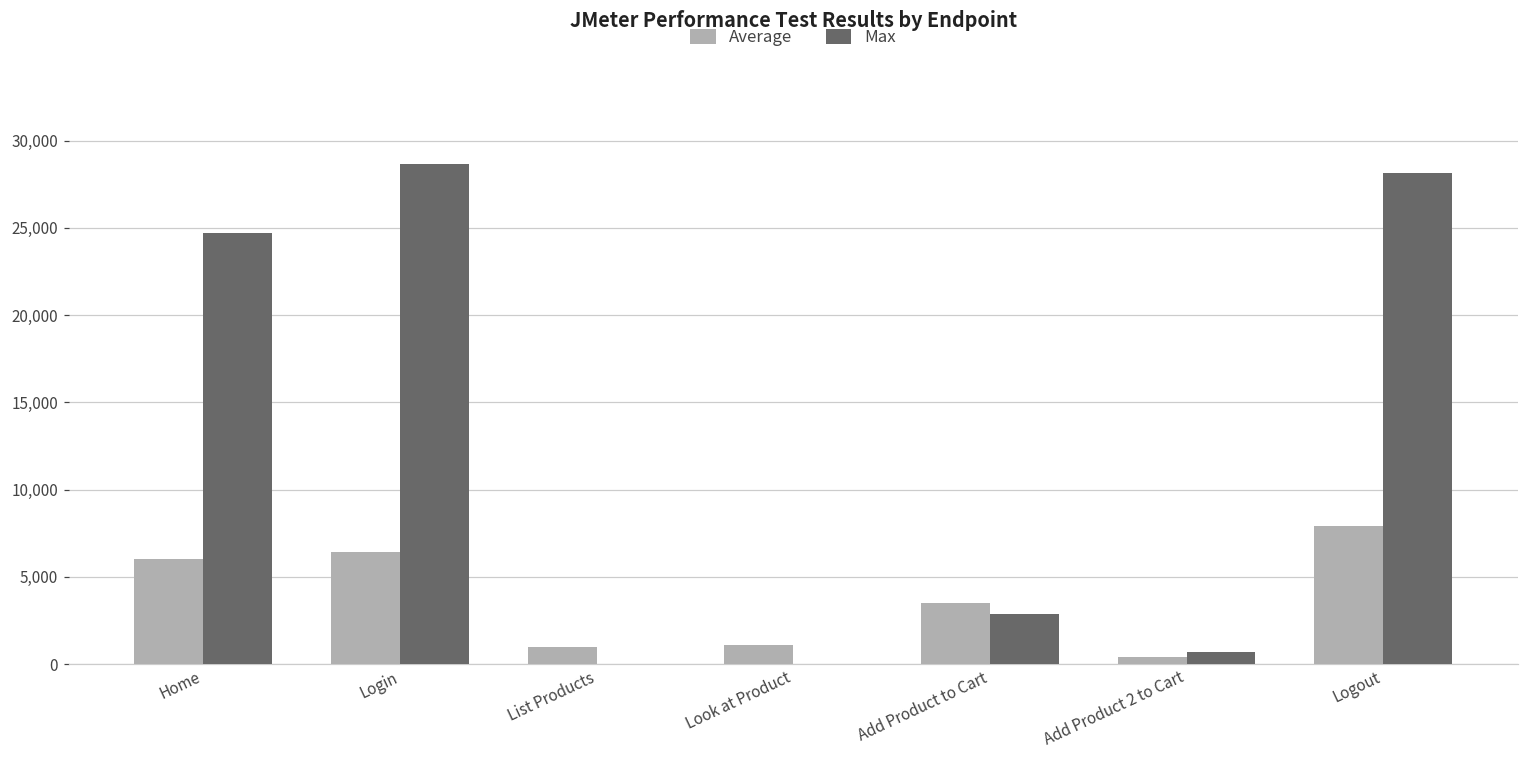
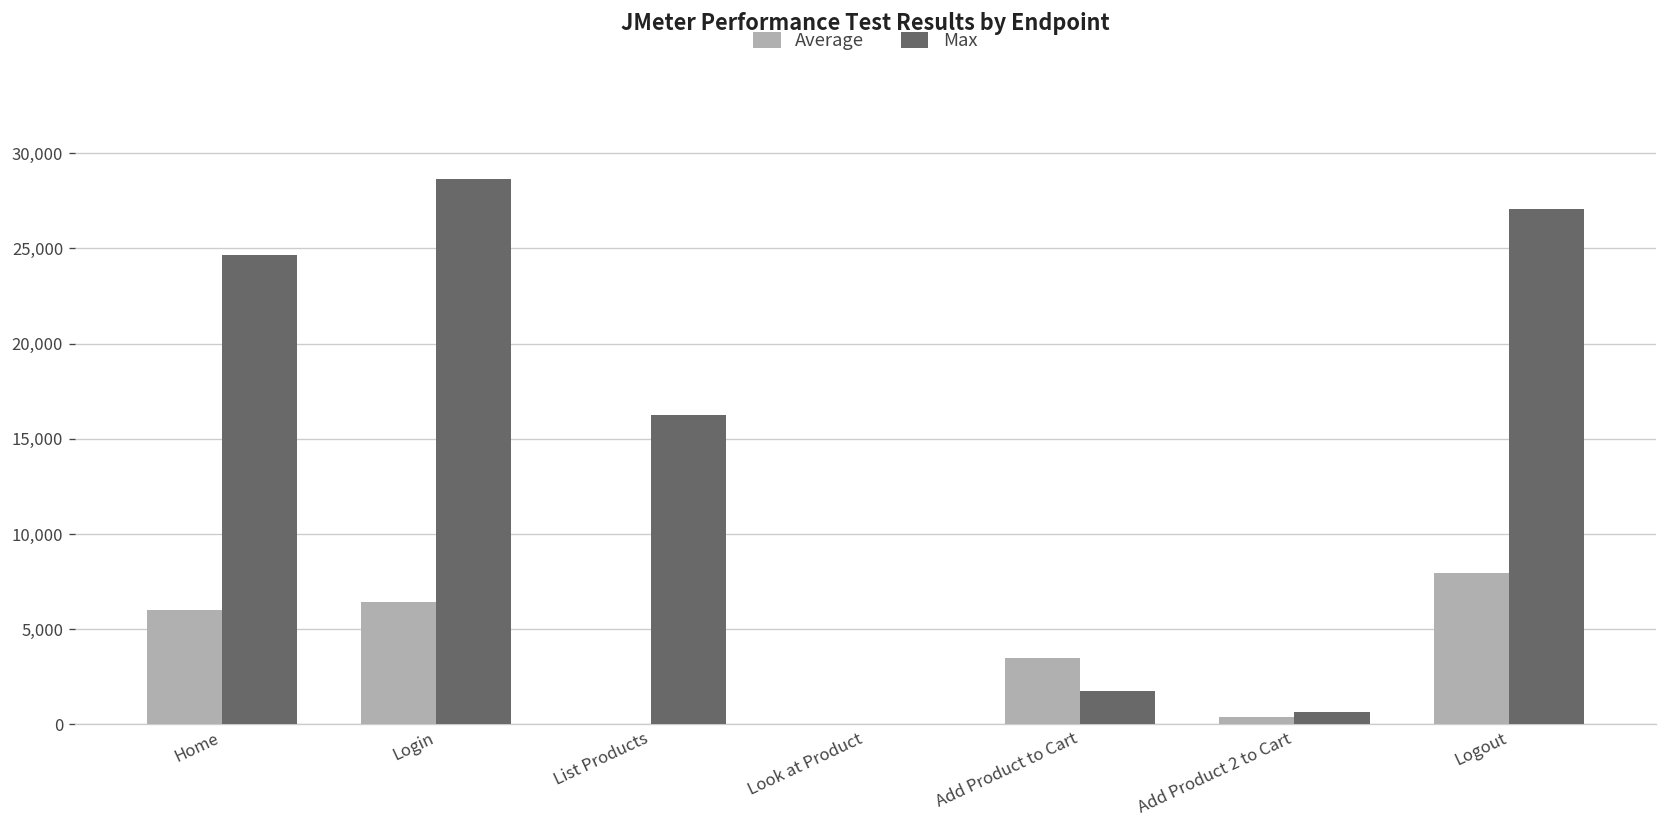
  {
    "Average": {
      "Home": "6,000",
      "Login": "6,400",
-     "List Products": "1,000",
-     "Look at Product": "1,100",
+     "List Products": "0",
+     "Look at Product": "0",
      "Add Product to Cart": "3,500",
      "Add Product 2 to Cart": "400",
      "Logout": "7,900"
    },
    "Max": {
      "Home": "24,700",
      "Login": "28,700",
-     "List Products": "0",
-     "Add Product to Cart": "2,900",
+     "List Products": "16,300",
+     "Add Product to Cart": "1,800",
      "Add Product 2 to Cart": "700",
-     "Logout": "28,100"
+     "Logout": "27,100"
    }
  }
